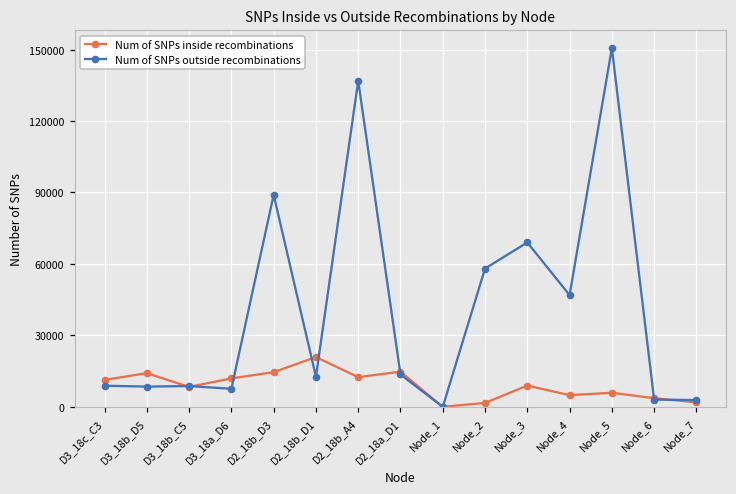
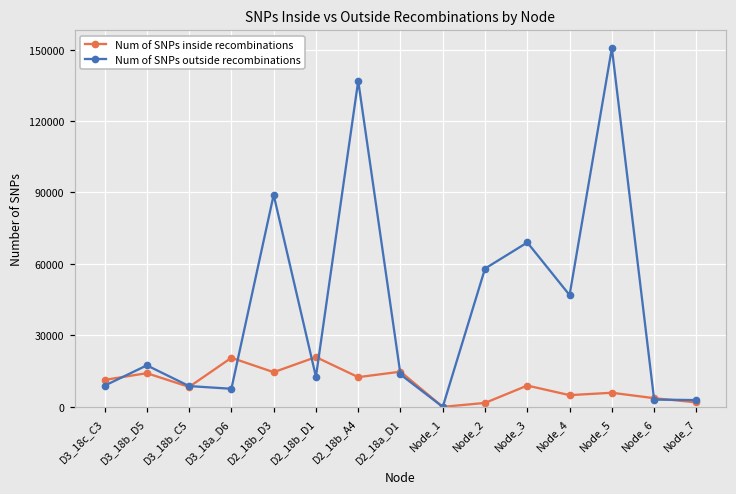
  {
    "Num of SNPs inside recombinations": {
      "D3_18c_C3": 11000,
      "D3_18b_D5": 14000,
-     "D3_18a_D6": 12000,
+     "D3_18a_D6": 21000,
      "D2_18b_D3": 15000,
      "D2_18b_D1": 21000,
      "D2_18b_A4": 12000,
      "D2_18a_D1": 15000,
      "Node_2": 2000,
      "Node_3": 9000,
      "Node_4": 5000,
      "Node_5": 6000
    },
    "Num of SNPs outside recombinations": {
      "D3_18c_C3": 9000,
-     "D3_18b_D5": 9000,
+     "D3_18b_D5": 17000,
      "D3_18a_D6": 8000,
      "D2_18b_D3": 89000,
      "D2_18b_D1": 13000,
      "D2_18b_A4": 137000,
      "D2_18a_D1": 14000,
      "Node_2": 58000,
      "Node_3": 69000,
      "Node_4": 47000,
      "Node_5": 151000
    }
  }
